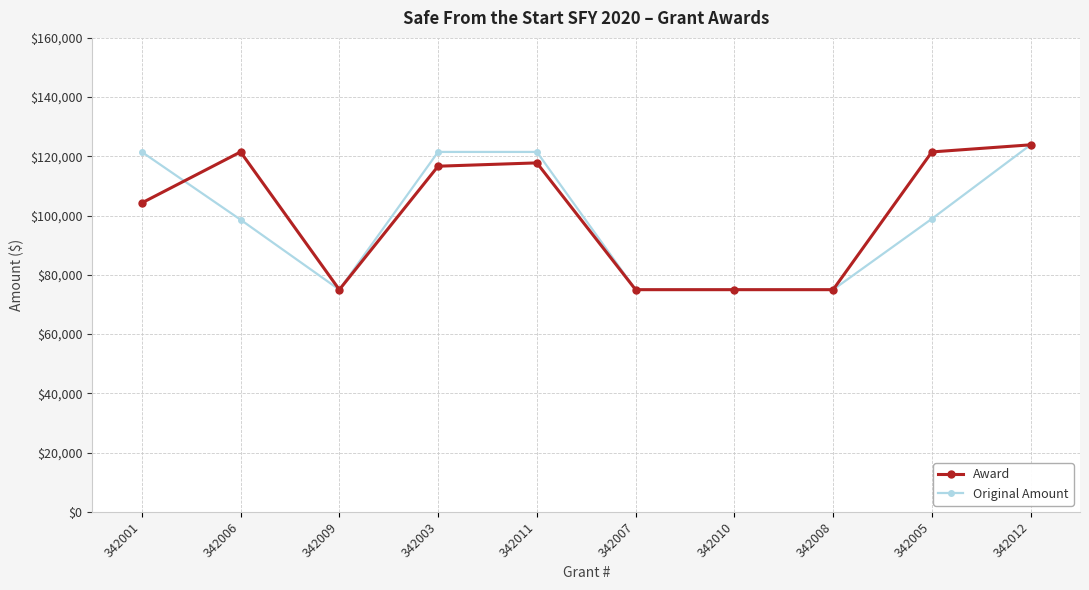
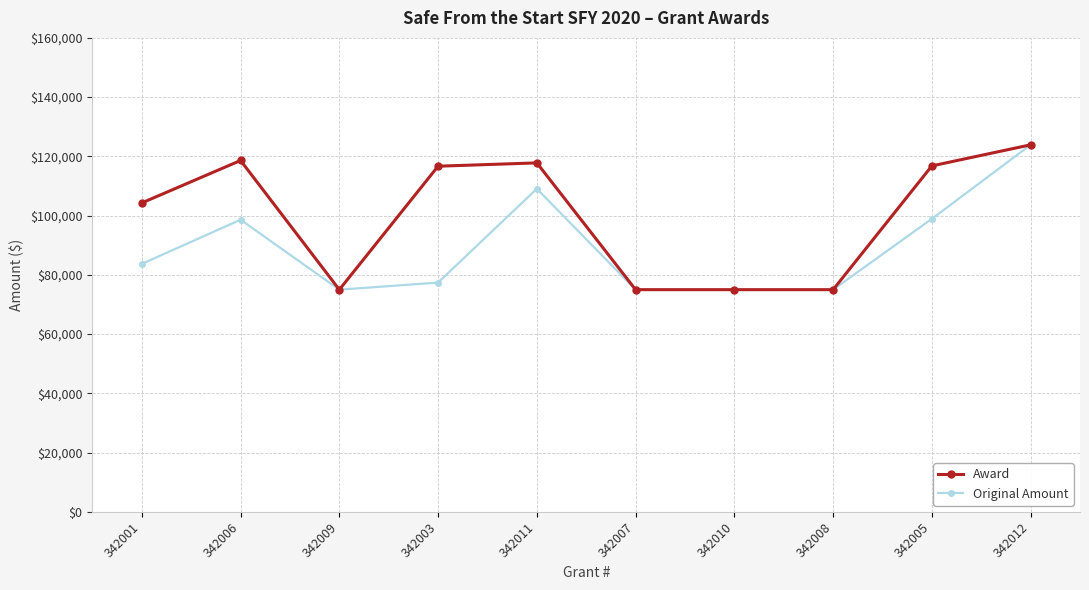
  {
    "Award": {
      "342001": "$104,000",
-     "342006": "$122,000",
+     "342006": "$119,000",
      "342003": "$117,000",
      "342011": "$118,000",
-     "342005": "$122,000"
+     "342005": "$117,000"
    },
    "Original Amount": {
-     "342001": "$122,000",
+     "342001": "$84,000",
      "342006": "$99,000",
-     "342003": "$122,000",
-     "342011": "$122,000",
+     "342003": "$77,000",
+     "342011": "$109,000",
      "342005": "$99,000"
    }
  }
